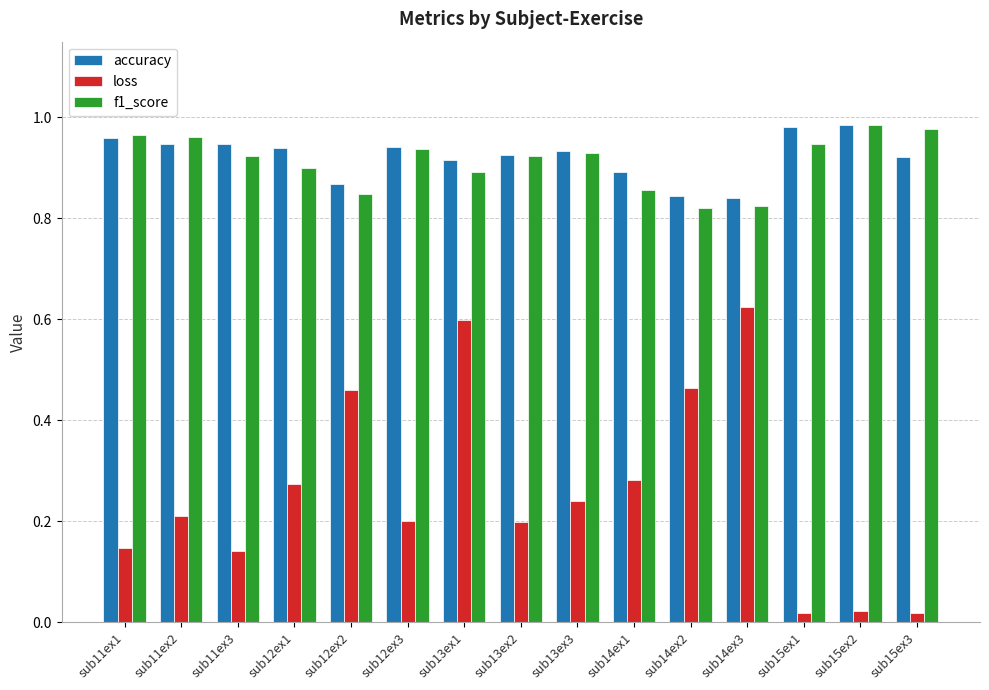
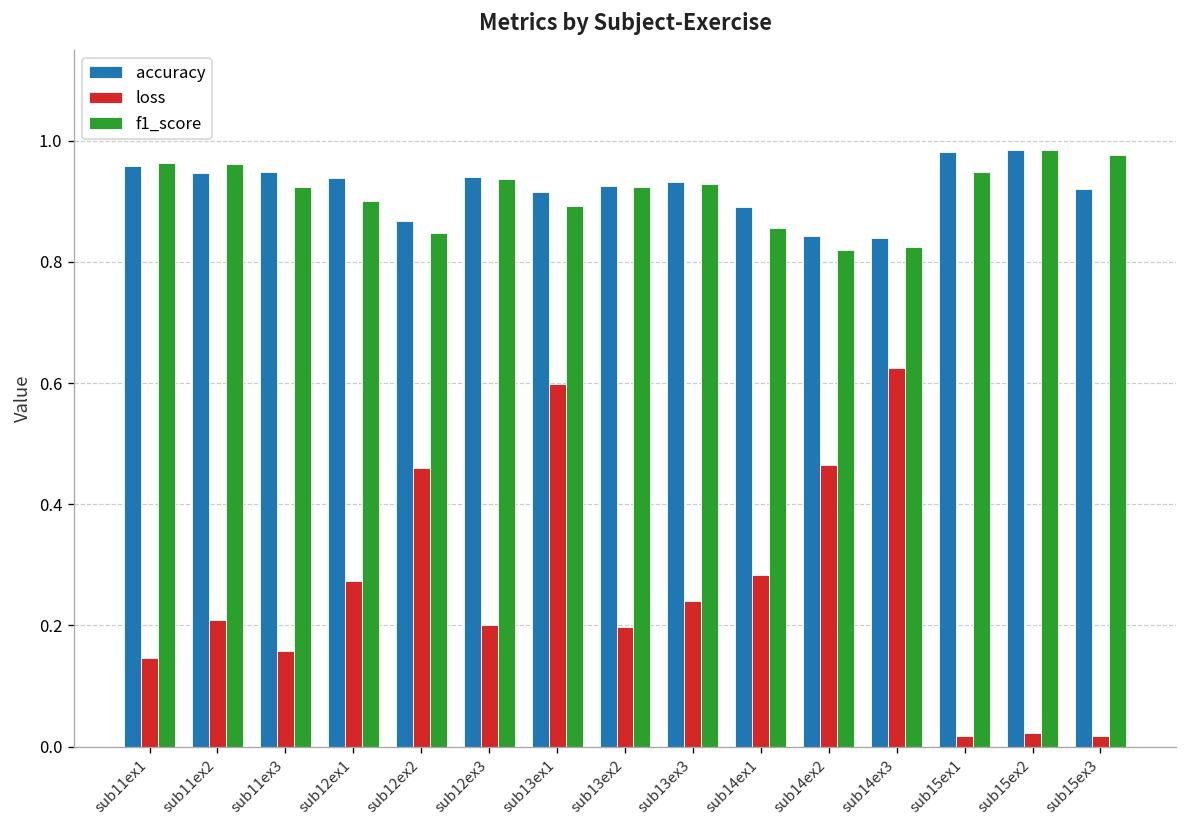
  {
    "accuracy": {
      "sub11ex1": 0.96,
      "sub11ex2": 0.95,
      "sub11ex3": 0.95,
      "sub12ex1": 0.94,
      "sub12ex2": 0.87,
      "sub12ex3": 0.94,
      "sub13ex1": 0.92,
      "sub13ex2": 0.93,
      "sub13ex3": 0.93,
      "sub14ex1": 0.89,
      "sub14ex2": 0.84,
      "sub14ex3": 0.84,
      "sub15ex1": 0.98,
      "sub15ex2": 0.98,
      "sub15ex3": 0.92
    },
    "loss": {
      "sub11ex1": 0.15,
      "sub11ex2": 0.21,
-     "sub11ex3": 0.14,
+     "sub11ex3": 0.16,
      "sub12ex1": 0.27,
      "sub12ex2": 0.46,
      "sub12ex3": 0.20,
      "sub13ex1": 0.60,
      "sub13ex2": 0.20,
      "sub13ex3": 0.24,
      "sub14ex1": 0.28,
      "sub14ex2": 0.46,
      "sub14ex3": 0.63,
      "sub15ex1": 0.02,
      "sub15ex2": 0.02,
      "sub15ex3": 0.02
    },
    "f1_score": {
      "sub11ex1": 0.96,
      "sub11ex2": 0.96,
      "sub11ex3": 0.92,
      "sub12ex1": 0.90,
      "sub12ex2": 0.85,
      "sub12ex3": 0.94,
      "sub13ex1": 0.89,
      "sub13ex2": 0.92,
      "sub13ex3": 0.93,
      "sub14ex1": 0.86,
      "sub14ex2": 0.82,
      "sub14ex3": 0.82,
      "sub15ex1": 0.95,
      "sub15ex2": 0.98,
      "sub15ex3": 0.98
    }
  }
